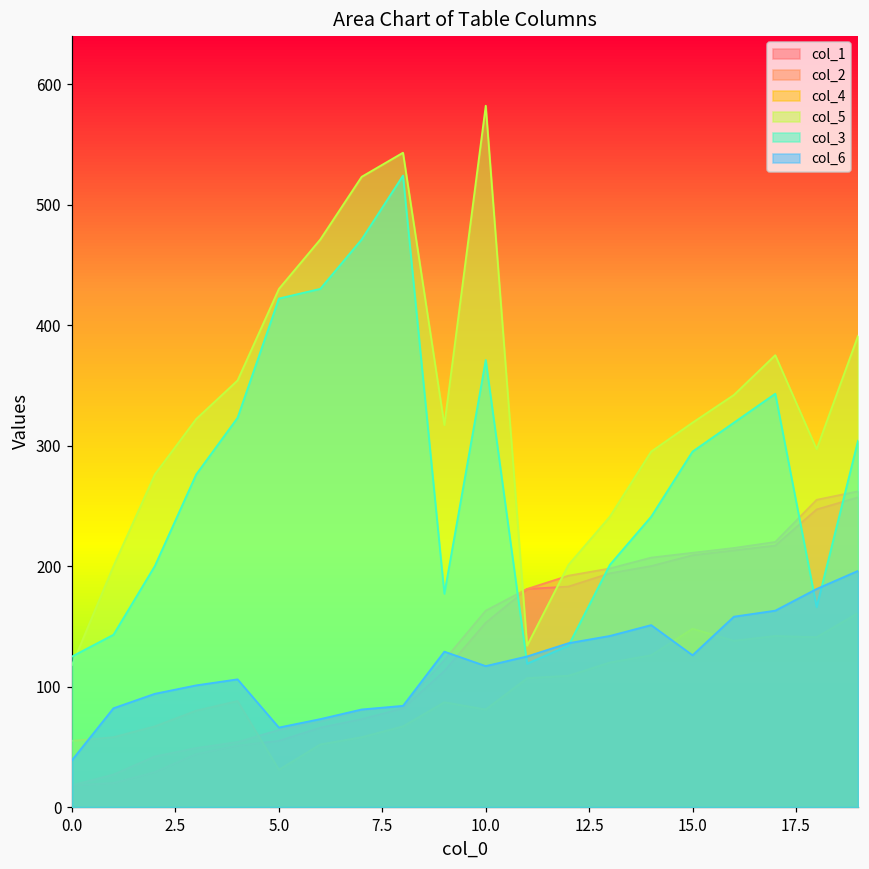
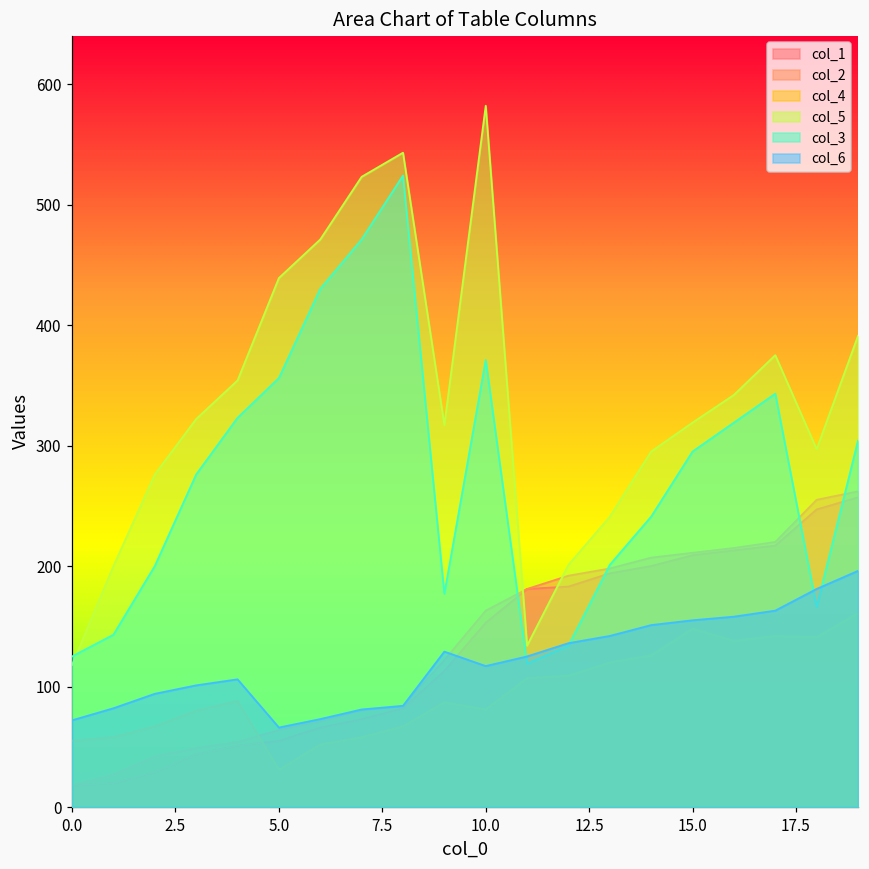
  {
    "col_4": {
      "0.0": 55,
      "5.0": 31,
      "10.0": 81,
      "15.0": 148
    },
    "col_5": {
      "0.0": 118,
-     "5.0": 430,
+     "5.0": 439,
      "10.0": 582,
      "15.0": 319
    },
    "col_3": {
      "0.0": 125,
-     "5.0": 422,
+     "5.0": 356,
      "10.0": 371,
      "15.0": 295
    },
    "col_6": {
-     "0.0": 39,
+     "0.0": 72,
      "10.0": 117,
-     "15.0": 126
+     "15.0": 155
    }
  }
